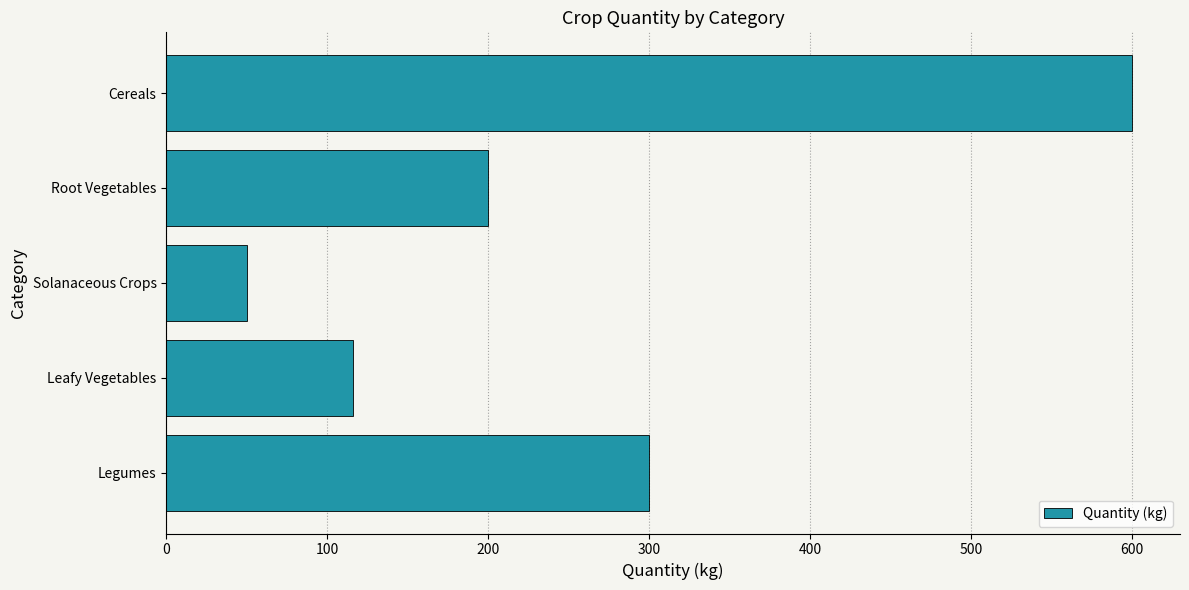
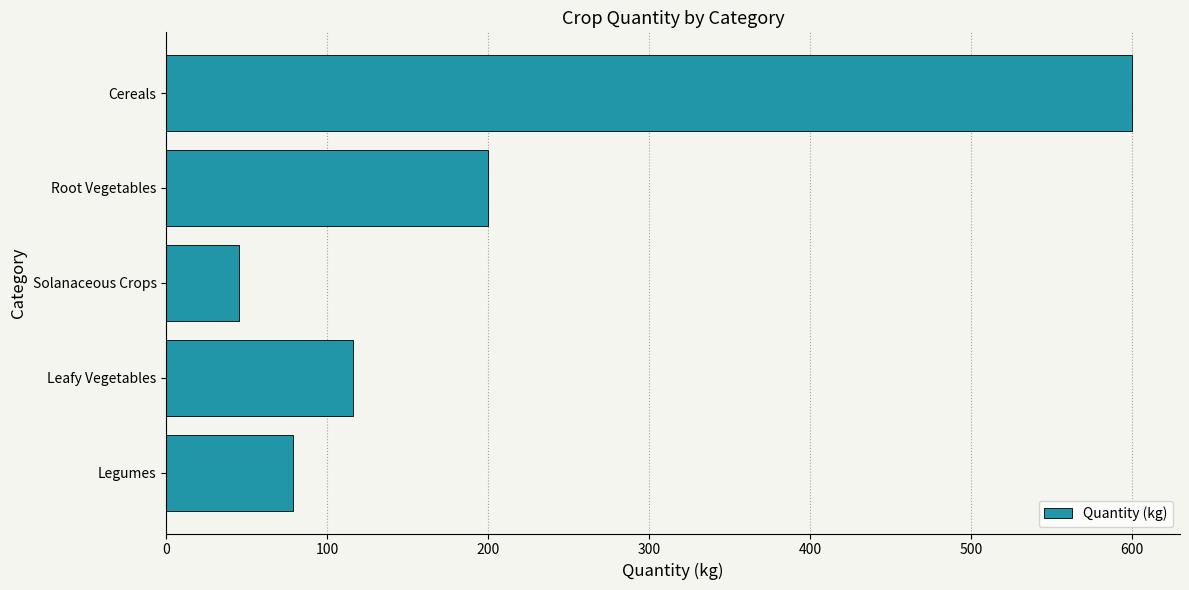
  {
    "Cereals": 600,
    "Root Vegetables": 200,
-   "Solanaceous Crops": 50,
+   "Solanaceous Crops": 45,
    "Leafy Vegetables": 116,
-   "Legumes": 300
+   "Legumes": 79
  }
